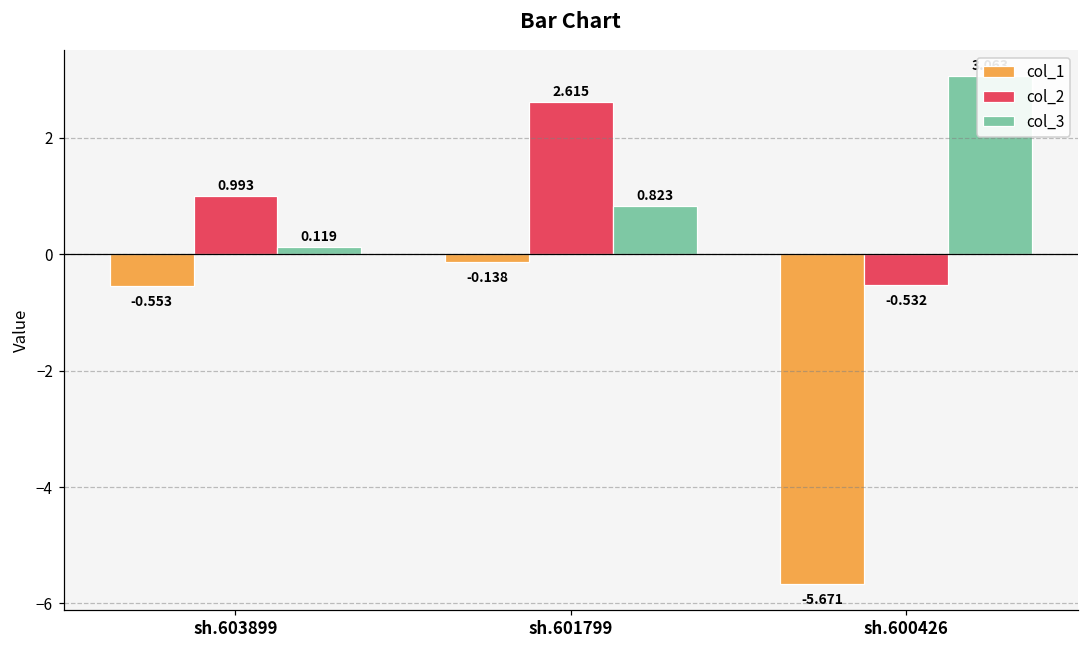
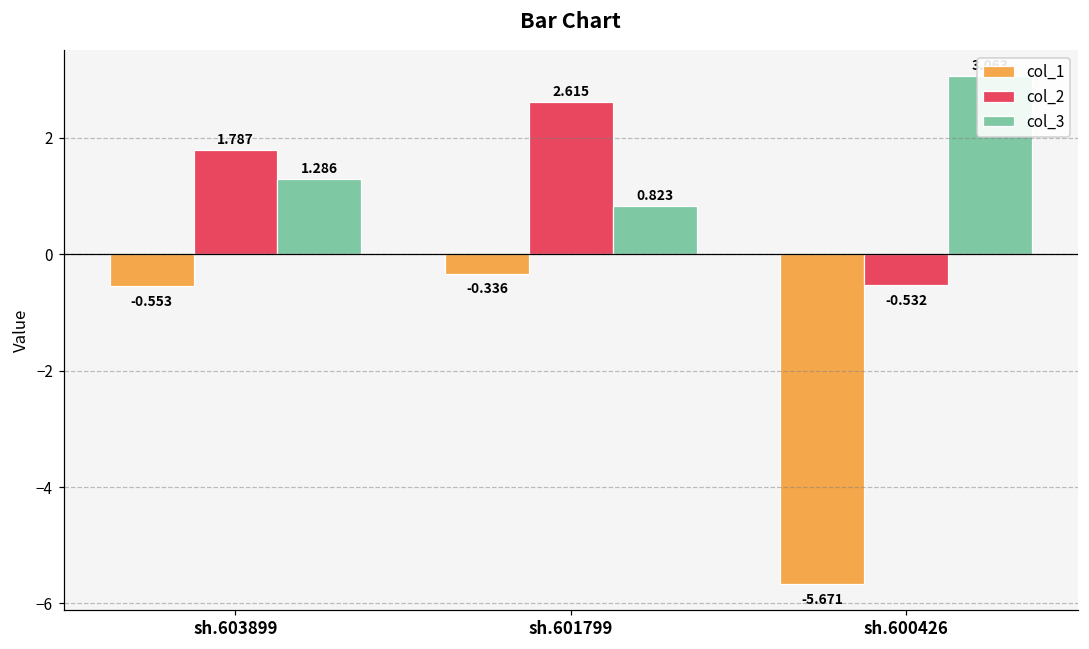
  {
    "col_1": {
      "sh.603899": -0.553,
-     "sh.601799": -0.138,
+     "sh.601799": -0.336,
      "sh.600426": -5.671
    },
    "col_2": {
-     "sh.603899": 0.993,
+     "sh.603899": 1.787,
      "sh.601799": 2.615,
      "sh.600426": -0.532
    },
    "col_3": {
-     "sh.603899": 0.119,
+     "sh.603899": 1.286,
      "sh.601799": 0.823
    }
  }
